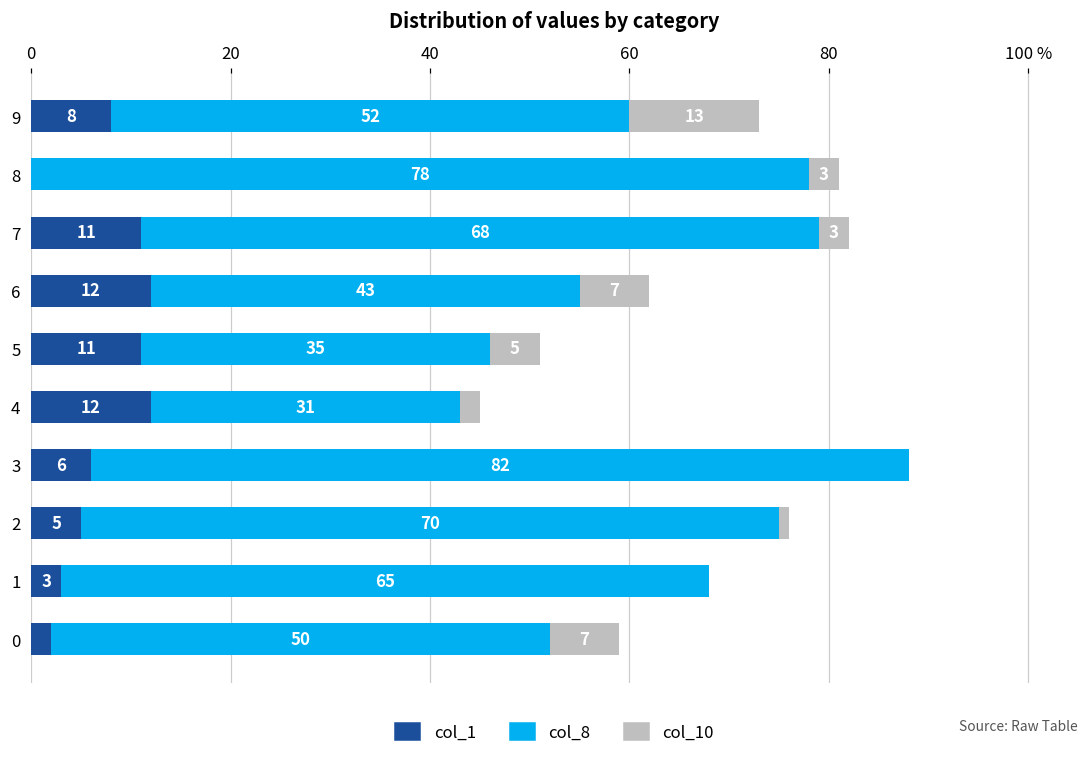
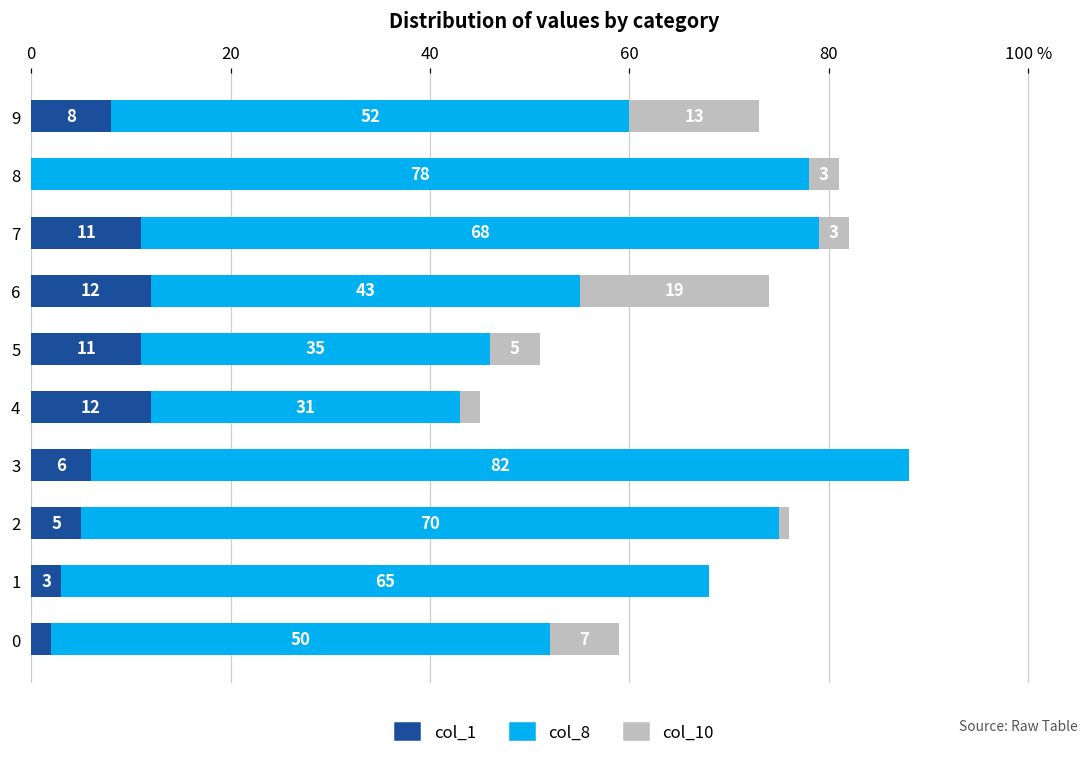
  {
    "col_1": {
      "9": 8,
      "7": 11,
      "6": 12,
      "5": 11,
      "4": 12,
      "3": 6,
      "2": 5,
      "1": 3
    },
    "col_8": {
      "9": 52,
      "8": 78,
      "7": 68,
      "6": 43,
      "5": 35,
      "4": 31,
      "3": 82,
      "2": 70,
      "1": 65,
      "0": 50
    },
    "col_10": {
      "9": 13,
      "8": 3,
      "7": 3,
-     "6": 7,
+     "6": 19,
      "5": 5,
      "0": 7
    }
  }
